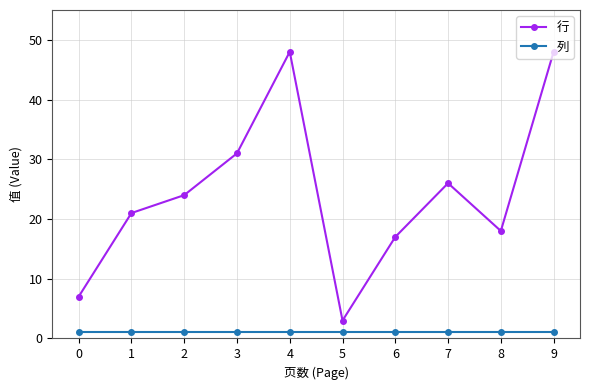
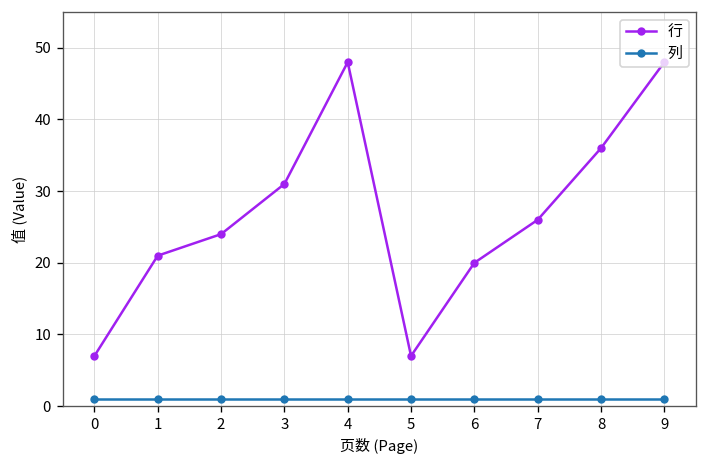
  {
    "行": {
      "0": 7,
      "1": 21,
      "2": 24,
      "3": 31,
      "4": 48,
-     "5": 3,
-     "6": 17,
+     "5": 7,
+     "6": 20,
      "7": 26,
-     "8": 18
+     "8": 36
    },
    "列": {
      "0": 1,
      "1": 1,
      "2": 1,
      "3": 1,
      "4": 1,
      "5": 1,
      "6": 1,
      "7": 1,
      "8": 1,
      "9": 1
    }
  }
